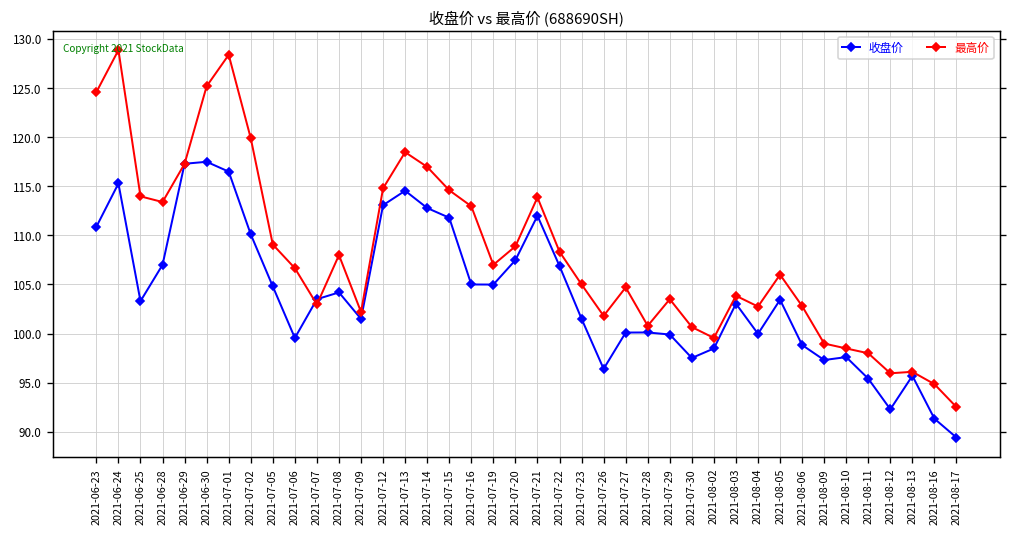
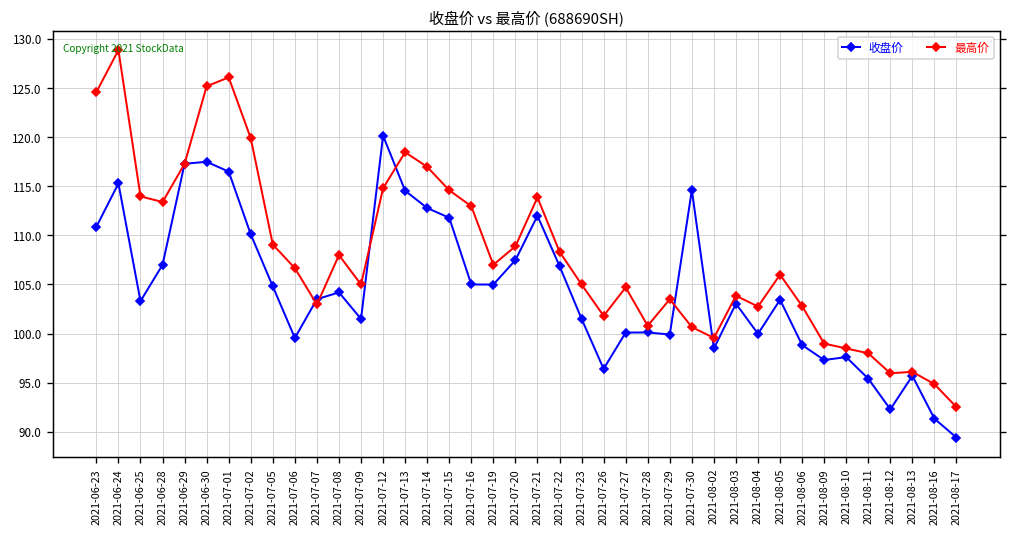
  {
    "收盘价": {
      "2021-06-23": 111,
      "2021-06-24": 115,
      "2021-06-25": 103,
      "2021-06-28": 107,
      "2021-06-30": 118,
      "2021-07-01": 117,
      "2021-07-02": 110,
      "2021-07-05": 105,
      "2021-07-06": 100,
      "2021-07-07": 104,
      "2021-07-08": 104,
      "2021-07-09": 101,
-     "2021-07-12": 113,
+     "2021-07-12": 120,
      "2021-07-13": 115,
      "2021-07-14": 113,
      "2021-07-15": 112,
      "2021-07-16": 105,
      "2021-07-19": 105,
      "2021-07-20": 107,
      "2021-07-21": 112,
      "2021-07-22": 107,
      "2021-07-23": 102,
      "2021-07-26": 96,
      "2021-07-27": 100,
      "2021-07-28": 100,
      "2021-07-29": 100,
-     "2021-07-30": 98,
+     "2021-07-30": 115,
      "2021-08-02": 98,
      "2021-08-03": 103,
      "2021-08-04": 100,
      "2021-08-05": 103,
      "2021-08-06": 99,
      "2021-08-09": 97,
      "2021-08-10": 98,
      "2021-08-11": 95,
      "2021-08-12": 92,
      "2021-08-13": 96,
      "2021-08-16": 91,
      "2021-08-17": 89
    },
    "最高价": {
      "2021-06-23": 125,
      "2021-06-25": 114,
      "2021-06-28": 113,
      "2021-06-30": 125,
-     "2021-07-01": 128,
+     "2021-07-01": 126,
      "2021-07-02": 120,
      "2021-07-05": 109,
      "2021-07-06": 107,
      "2021-07-07": 103,
      "2021-07-08": 108,
-     "2021-07-09": 102,
+     "2021-07-09": 105,
      "2021-07-12": 115,
      "2021-07-13": 118,
      "2021-07-14": 117,
      "2021-07-15": 115,
      "2021-07-16": 113,
      "2021-07-19": 107,
      "2021-07-20": 109,
      "2021-07-21": 114,
      "2021-07-22": 108,
      "2021-07-23": 105,
      "2021-07-26": 102,
      "2021-07-27": 105,
      "2021-07-28": 101,
      "2021-07-29": 104,
      "2021-07-30": 101,
      "2021-08-02": 100,
      "2021-08-03": 104,
      "2021-08-04": 103,
      "2021-08-05": 106,
      "2021-08-06": 103,
      "2021-08-09": 99,
      "2021-08-10": 98,
      "2021-08-11": 98,
      "2021-08-12": 96,
      "2021-08-13": 96,
      "2021-08-16": 95,
      "2021-08-17": 93
    }
  }
